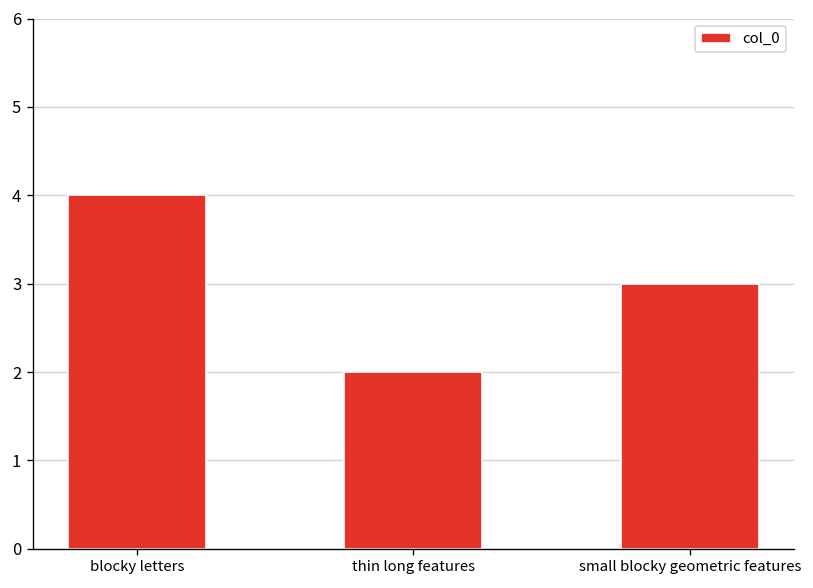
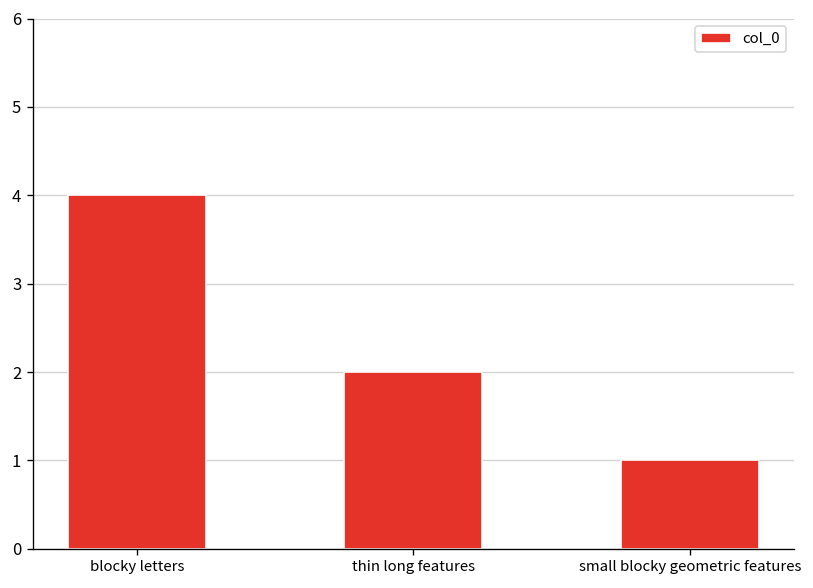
  {
    "blocky letters": 4,
    "thin long features": 2,
-   "small blocky geometric features": 3
+   "small blocky geometric features": 1
  }
